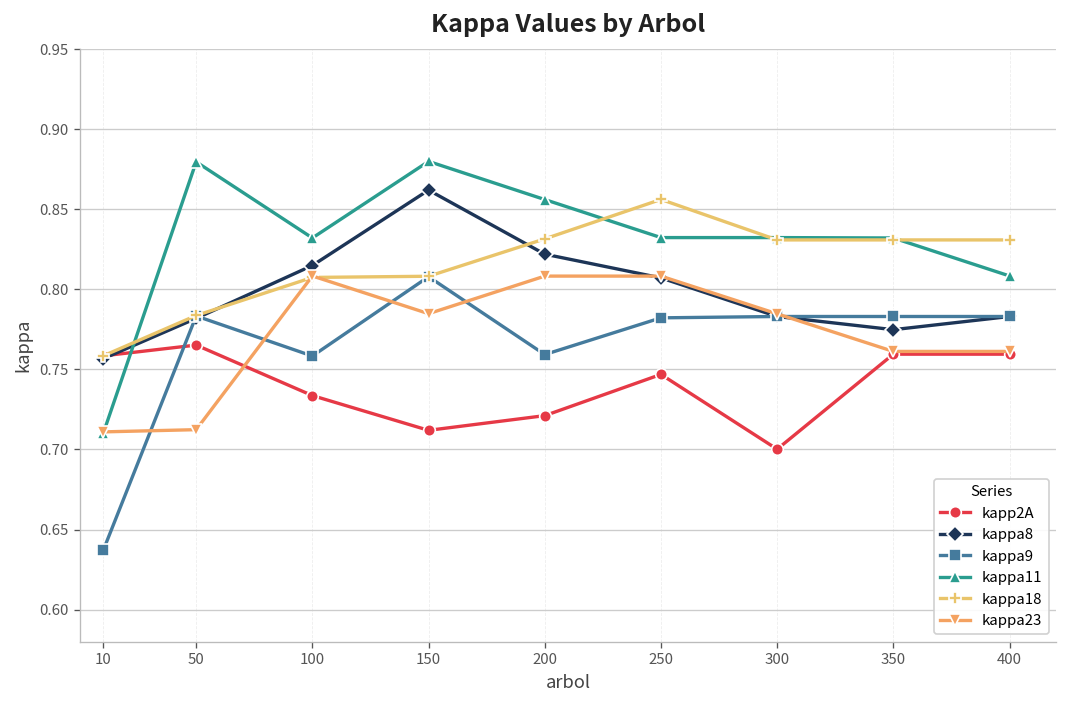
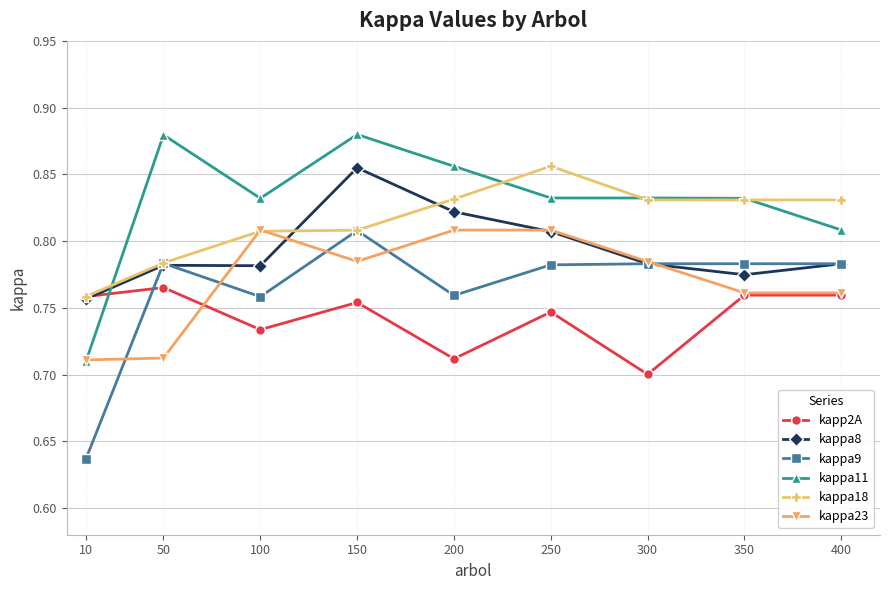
  {
    "kapp2A": {
      "50": 0.765,
      "100": 0.734,
-     "150": 0.712,
-     "200": 0.721,
+     "150": 0.754,
+     "200": 0.712,
      "250": 0.747,
      "300": 0.700
    },
    "kappa8": {
-     "100": 0.815,
-     "150": 0.862,
+     "100": 0.782,
+     "150": 0.855,
      "200": 0.822,
      "350": 0.775
    }
  }
